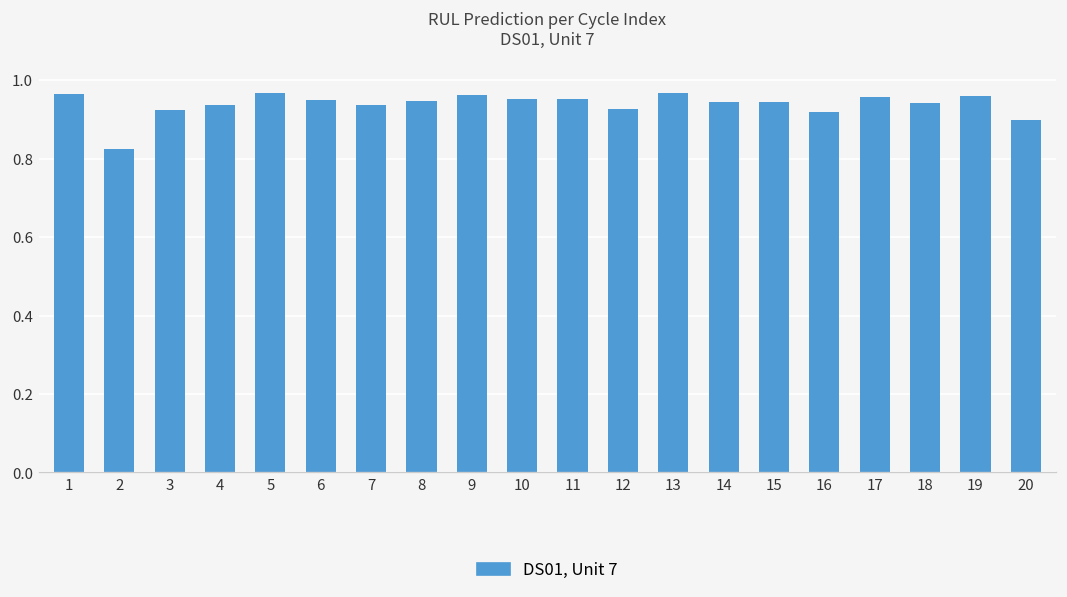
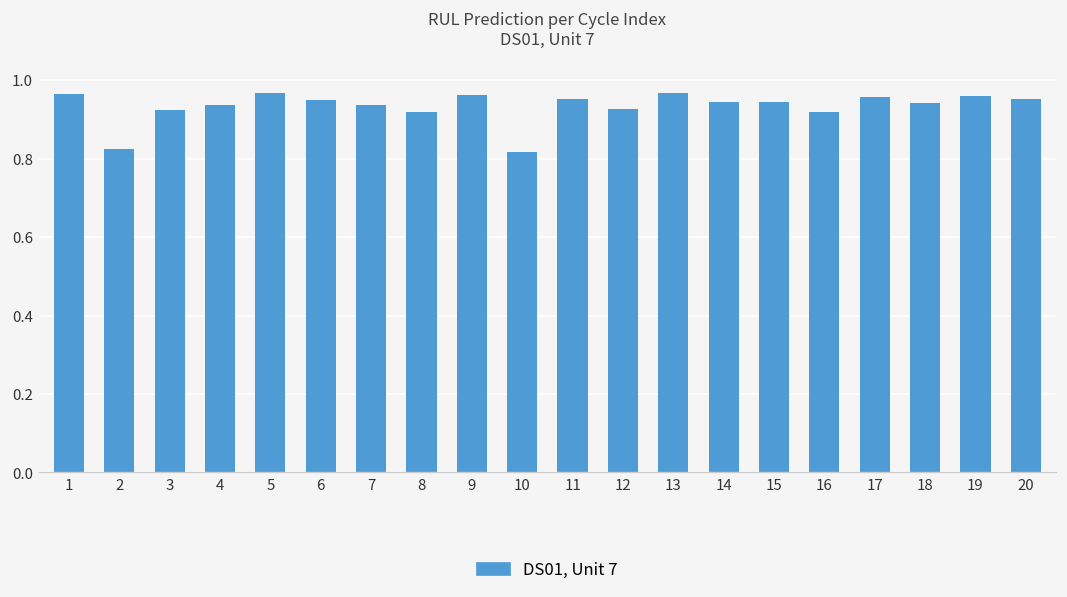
  {
    "1": 0.97,
    "2": 0.83,
    "3": 0.93,
    "4": 0.94,
    "5": 0.97,
    "6": 0.95,
    "7": 0.94,
-   "8": 0.95,
+   "8": 0.92,
    "9": 0.96,
-   "10": 0.95,
+   "10": 0.82,
    "11": 0.95,
    "12": 0.93,
    "13": 0.97,
    "14": 0.94,
    "15": 0.94,
    "16": 0.92,
    "17": 0.96,
    "18": 0.94,
    "19": 0.96,
-   "20": 0.90
+   "20": 0.95
  }
